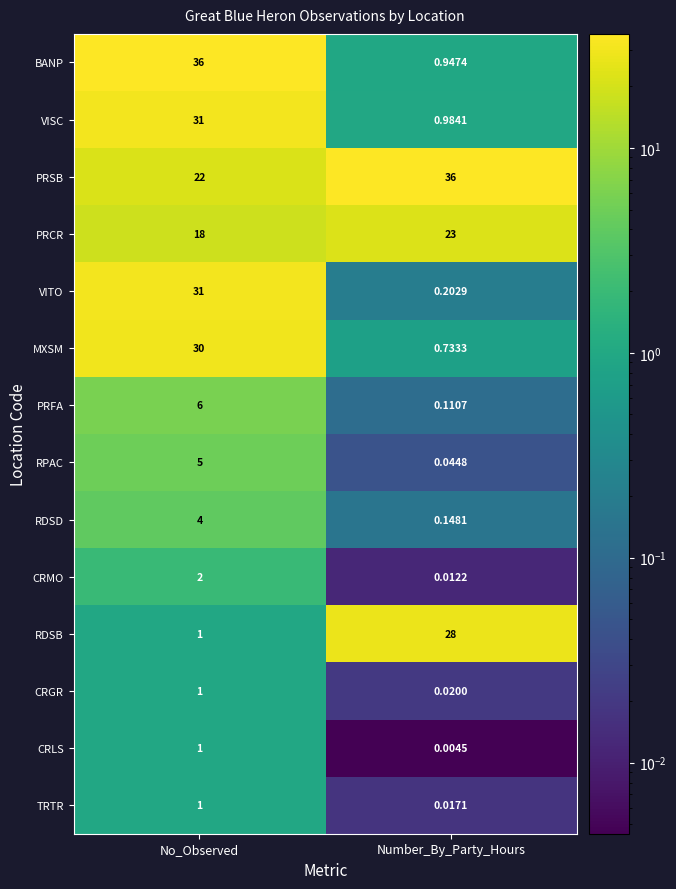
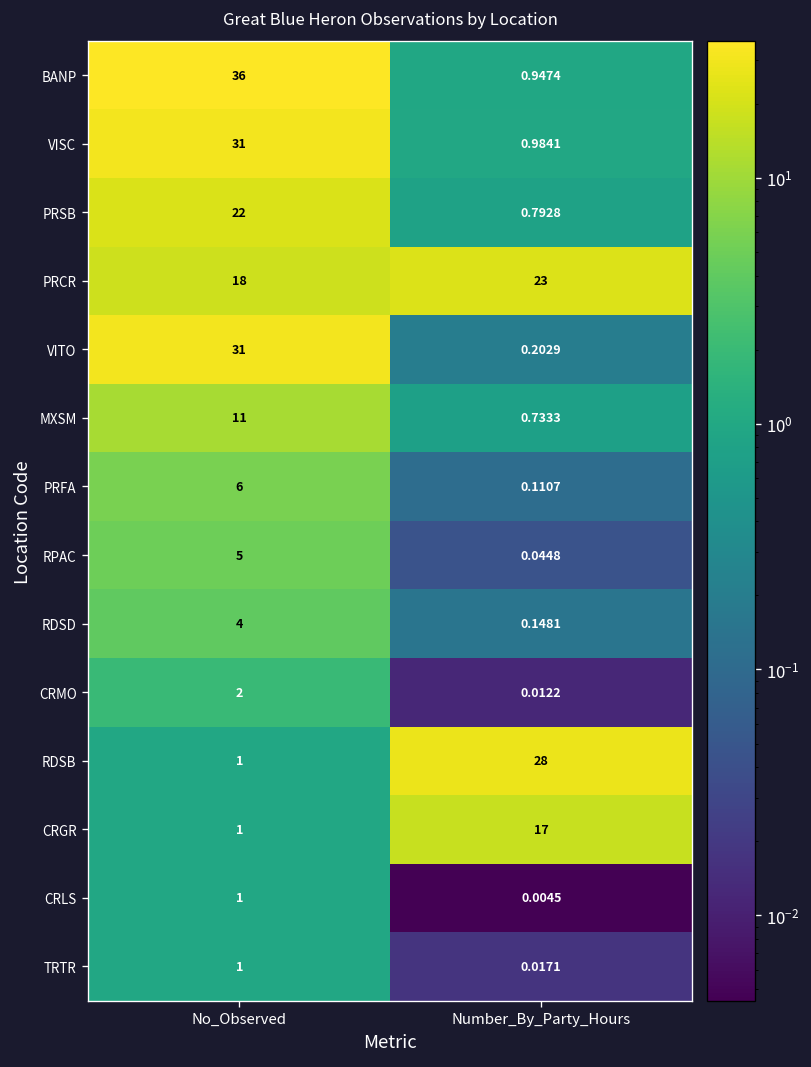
  {
    "BANP": {
      "No_Observed": 36,
      "Number_By_Party_Hours": 0.9474
    },
    "VISC": {
      "No_Observed": 31,
      "Number_By_Party_Hours": 0.9841
    },
    "PRSB": {
      "No_Observed": 22,
-     "Number_By_Party_Hours": 36
+     "Number_By_Party_Hours": 0.7928
    },
    "PRCR": {
      "No_Observed": 18,
      "Number_By_Party_Hours": 23
    },
    "VITO": {
      "No_Observed": 31,
      "Number_By_Party_Hours": 0.2029
    },
    "MXSM": {
-     "No_Observed": 30,
+     "No_Observed": 11,
      "Number_By_Party_Hours": 0.7333
    },
    "PRFA": {
      "No_Observed": 6,
      "Number_By_Party_Hours": 0.1107
    },
    "RPAC": {
      "No_Observed": 5,
      "Number_By_Party_Hours": 0.0448
    },
    "RDSD": {
      "No_Observed": 4,
      "Number_By_Party_Hours": 0.1481
    },
    "CRMO": {
      "No_Observed": 2,
      "Number_By_Party_Hours": 0.0122
    },
    "RDSB": {
      "No_Observed": 1,
      "Number_By_Party_Hours": 28
    },
    "CRGR": {
      "No_Observed": 1,
-     "Number_By_Party_Hours": 0.0200
+     "Number_By_Party_Hours": 17
    },
    "CRLS": {
      "No_Observed": 1,
      "Number_By_Party_Hours": 0.0045
    },
    "TRTR": {
      "No_Observed": 1,
      "Number_By_Party_Hours": 0.0171
    }
  }
